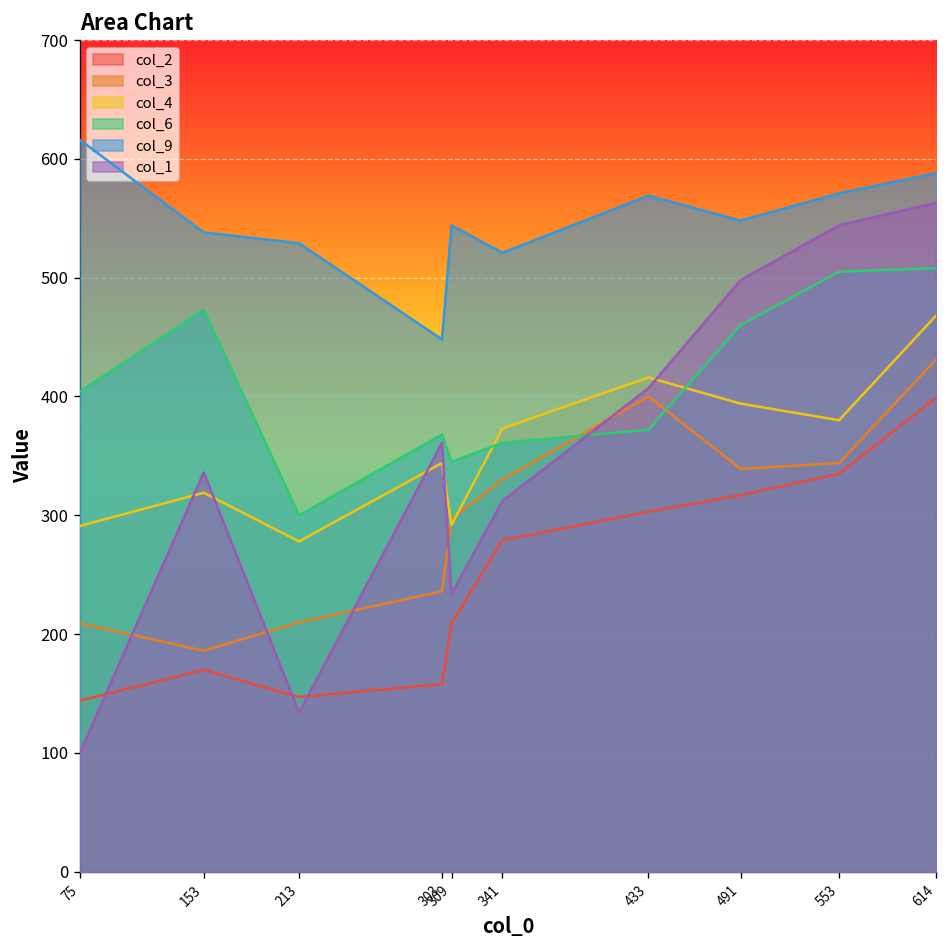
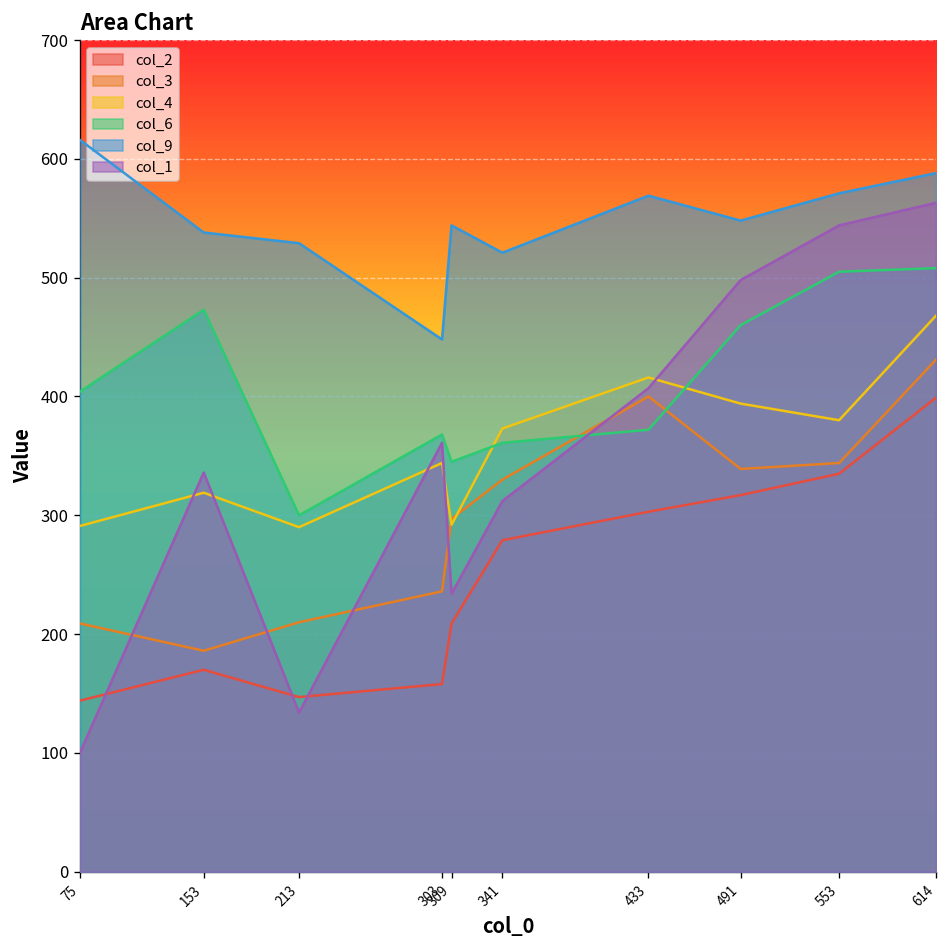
  {
    "col_4": {
      "75": 290,
      "153": 320,
-     "213": 280,
+     "213": 290,
      "303": 340,
      "309": 290,
      "341": 370,
      "433": 420,
      "491": 390,
      "553": 380,
      "614": 470
    },
    "col_6": {
      "75": 400,
      "153": 470,
      "213": 300,
      "303": 370,
      "309": 350,
      "341": 360,
      "433": 370,
      "491": 460,
      "553": 510,
      "614": 510
    },
    "col_9": {
      "75": 620,
      "153": 540,
      "213": 530,
      "303": 450,
      "309": 540,
      "341": 520,
      "433": 570,
      "491": 550,
      "553": 570,
      "614": 590
    },
    "col_1": {
      "75": 100,
      "153": 340,
      "213": 130,
      "303": 360,
      "309": 230,
      "341": 310,
      "433": 410,
      "491": 500,
      "553": 540,
      "614": 560
    }
  }
